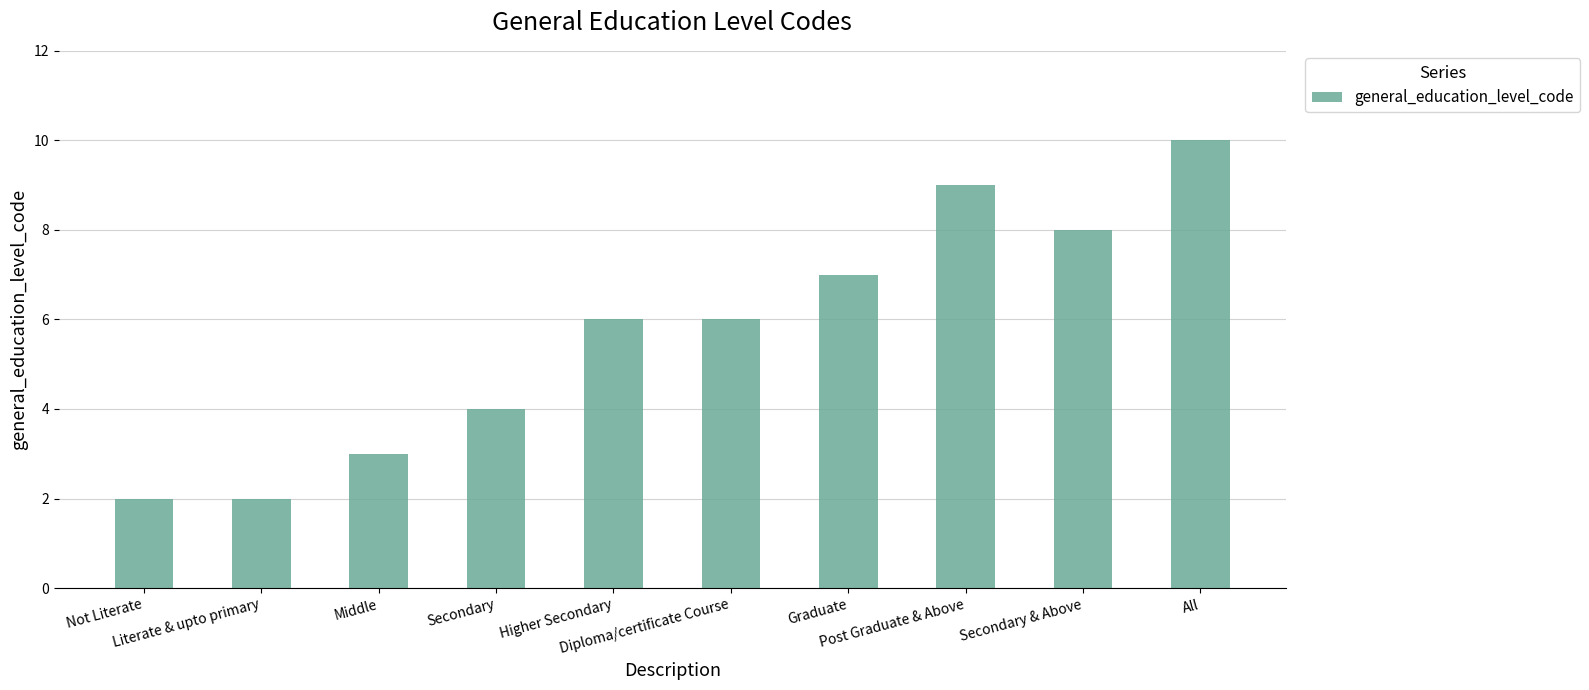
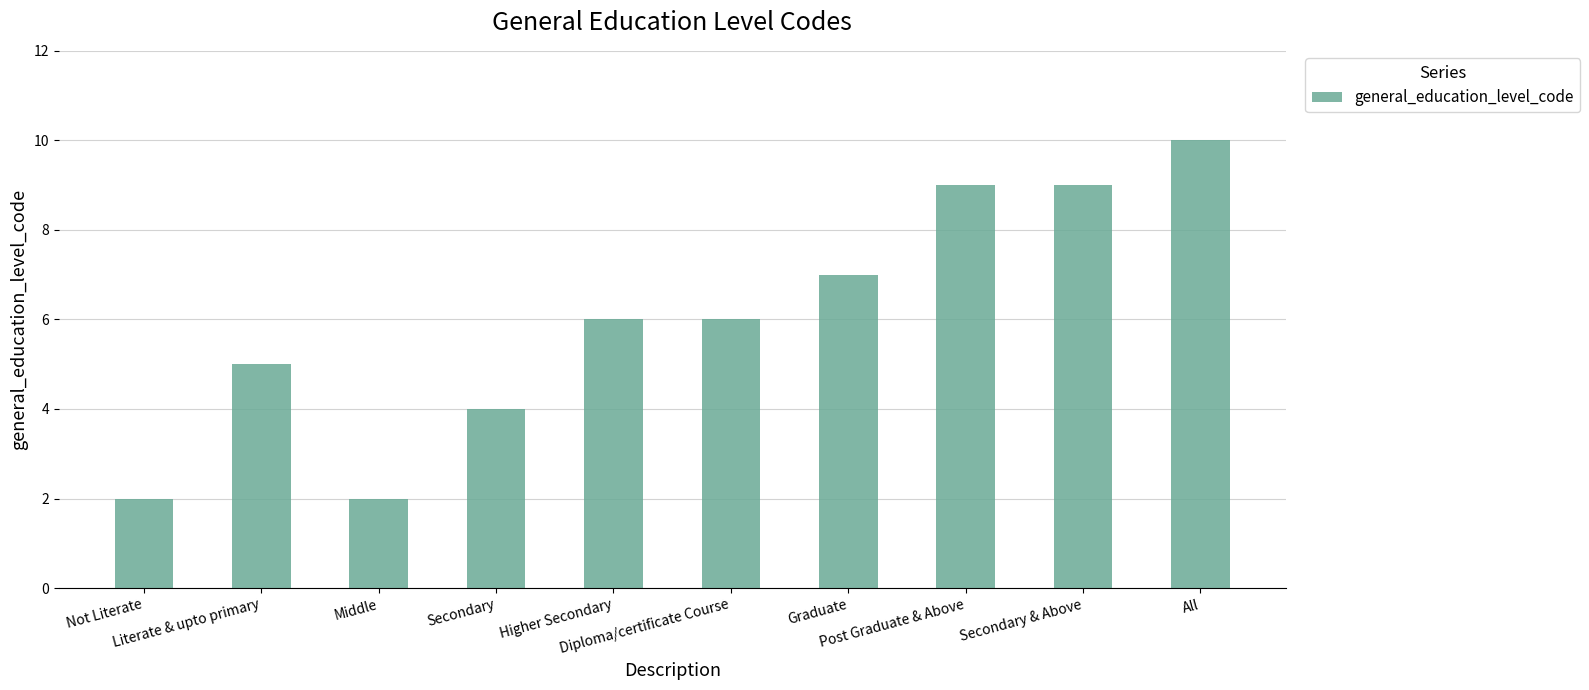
  {
    "Not Literate": 2,
-   "Literate & upto primary": 2,
-   "Middle": 3,
+   "Literate & upto primary": 5,
+   "Middle": 2,
    "Secondary": 4,
    "Higher Secondary": 6,
    "Diploma/certificate Course": 6,
    "Graduate": 7,
    "Post Graduate & Above": 9,
-   "Secondary & Above": 8,
+   "Secondary & Above": 9,
    "All": 10
  }
